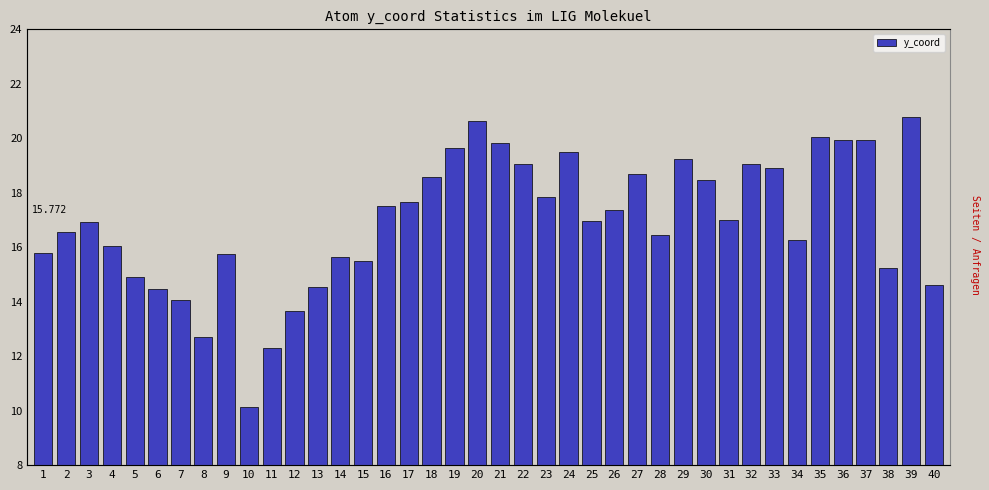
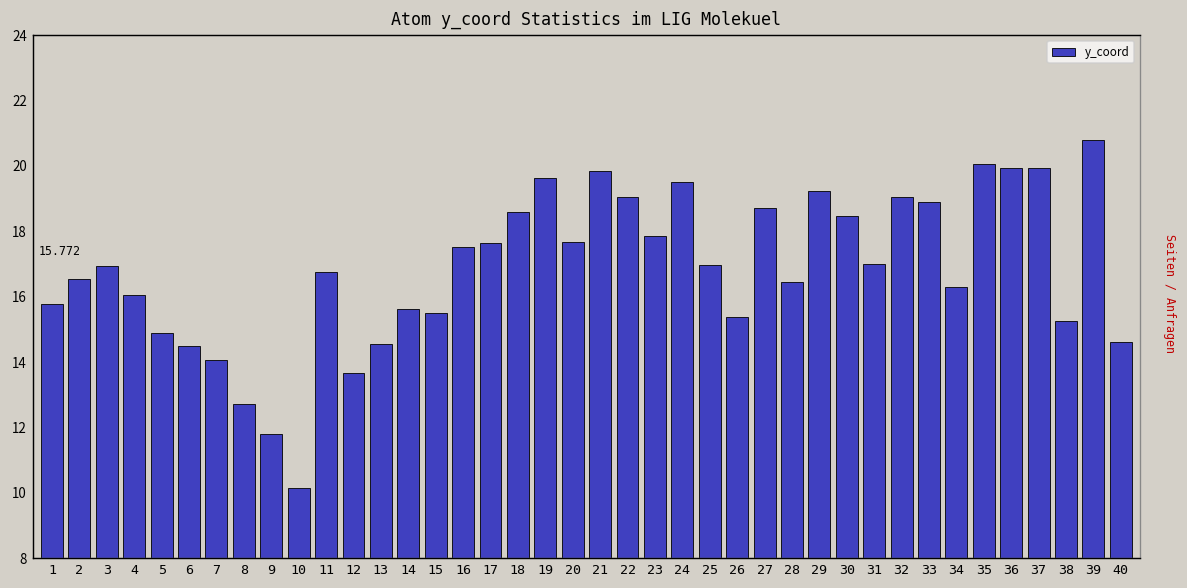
  {
    "1": 15.8,
    "3": 16.9,
    "4": 16.0,
    "5": 14.9,
    "6": 14.5,
    "7": 14.1,
    "8": 12.7,
-   "9": 15.8,
+   "9": 11.8,
    "10": 10.1,
-   "11": 12.3,
+   "11": 16.7,
    "12": 13.7,
    "13": 14.5,
    "14": 15.6,
    "15": 15.5,
    "16": 17.5,
    "17": 17.7,
    "18": 18.6,
    "19": 19.6,
-   "20": 20.6,
+   "20": 17.7,
    "21": 19.8,
    "22": 19.1,
    "23": 17.9,
    "24": 19.5,
    "25": 17.0,
-   "26": 17.4,
+   "26": 15.4,
    "27": 18.7,
    "28": 16.4,
    "29": 19.2,
    "30": 18.5,
    "31": 17.0,
    "32": 19.0,
    "33": 18.9,
    "34": 16.3,
    "35": 20.1,
    "36": 19.9,
    "37": 19.9,
    "38": 15.2,
    "39": 20.8,
    "40": 14.6
  }
